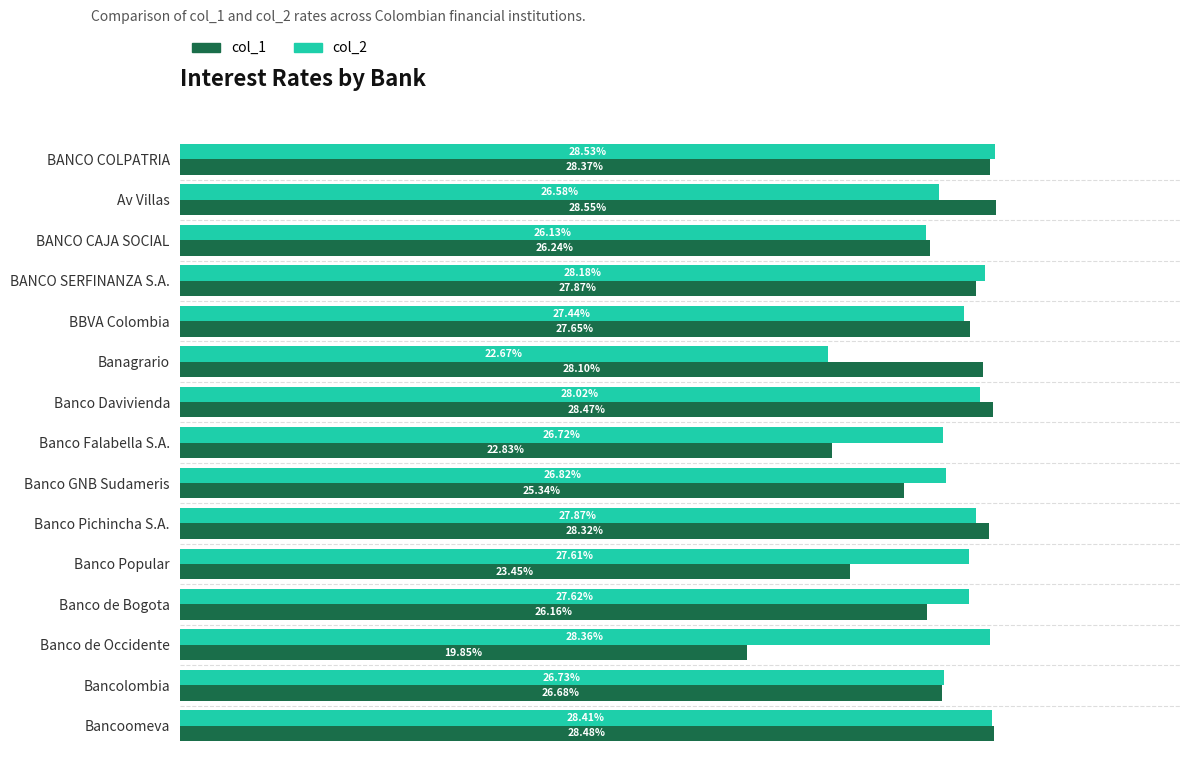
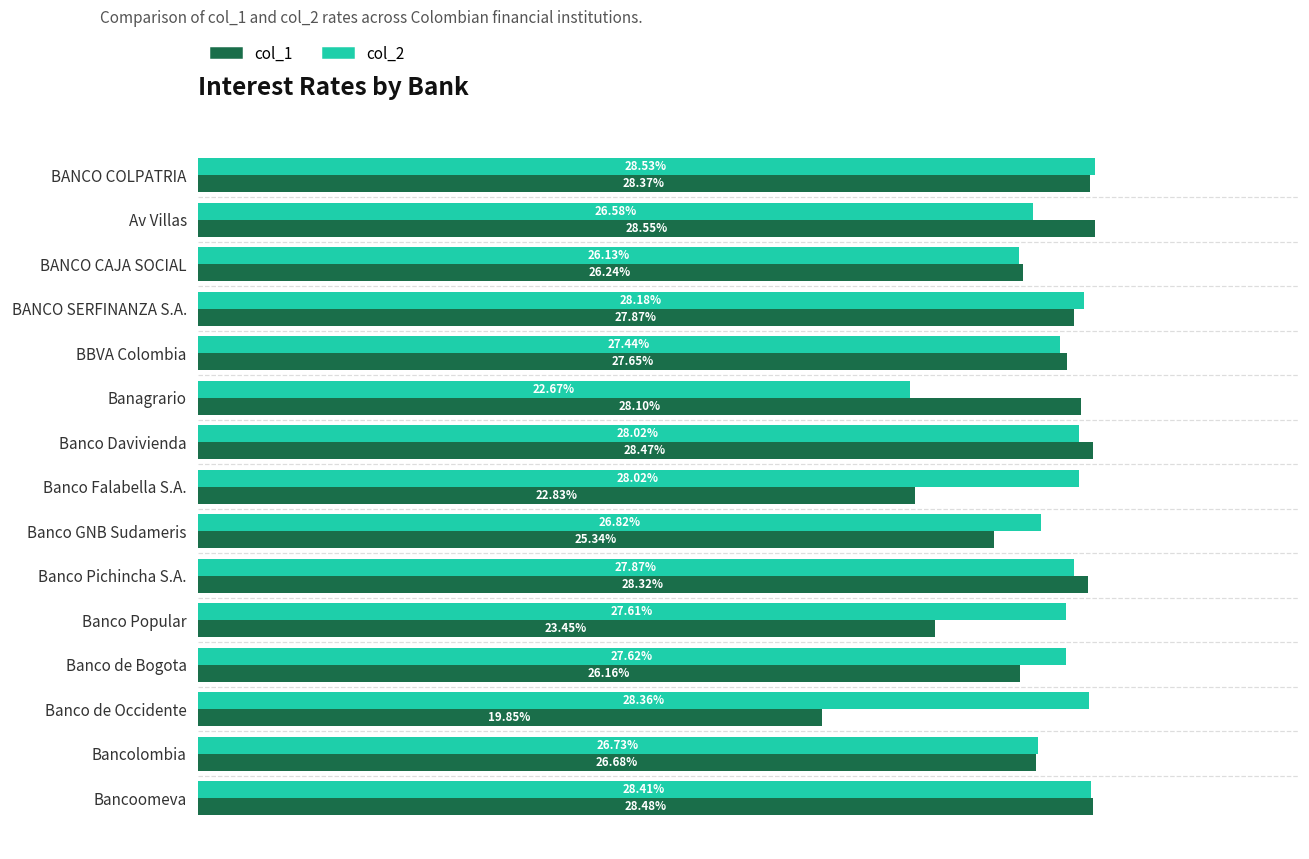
  {
    "col_1": {
      "BANCO COLPATRIA": "28.37%",
      "Av Villas": "28.55%",
      "BANCO CAJA SOCIAL": "26.24%",
      "BANCO SERFINANZA S.A.": "27.87%",
      "BBVA Colombia": "27.65%",
      "Banagrario": "28.10%",
      "Banco Davivienda": "28.47%",
      "Banco Falabella S.A.": "22.83%",
      "Banco GNB Sudameris": "25.34%",
      "Banco Pichincha S.A.": "28.32%",
      "Banco Popular": "23.45%",
      "Banco de Bogota": "26.16%",
      "Banco de Occidente": "19.85%",
      "Bancolombia": "26.68%",
      "Bancoomeva": "28.48%"
    },
    "col_2": {
      "BANCO COLPATRIA": "28.53%",
      "Av Villas": "26.58%",
      "BANCO CAJA SOCIAL": "26.13%",
      "BANCO SERFINANZA S.A.": "28.18%",
      "BBVA Colombia": "27.44%",
      "Banagrario": "22.67%",
      "Banco Davivienda": "28.02%",
-     "Banco Falabella S.A.": "26.72%",
+     "Banco Falabella S.A.": "28.02%",
      "Banco GNB Sudameris": "26.82%",
      "Banco Pichincha S.A.": "27.87%",
      "Banco Popular": "27.61%",
      "Banco de Bogota": "27.62%",
      "Banco de Occidente": "28.36%",
      "Bancolombia": "26.73%",
      "Bancoomeva": "28.41%"
    }
  }
